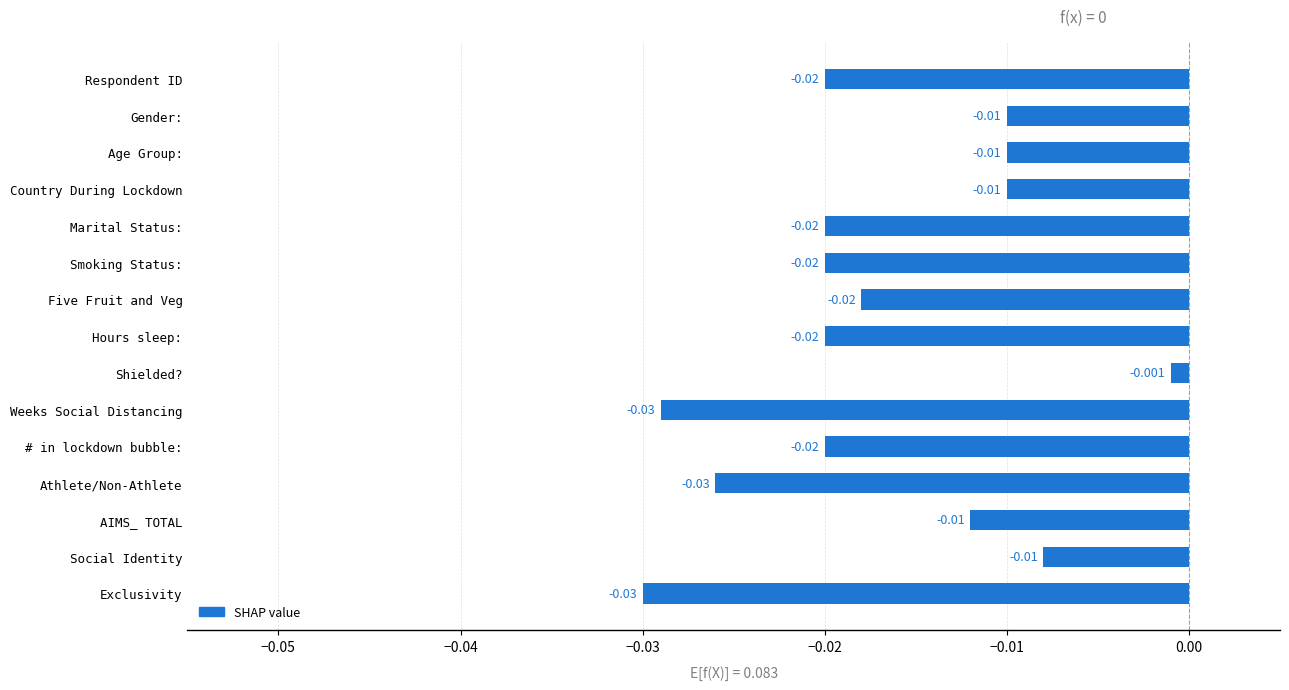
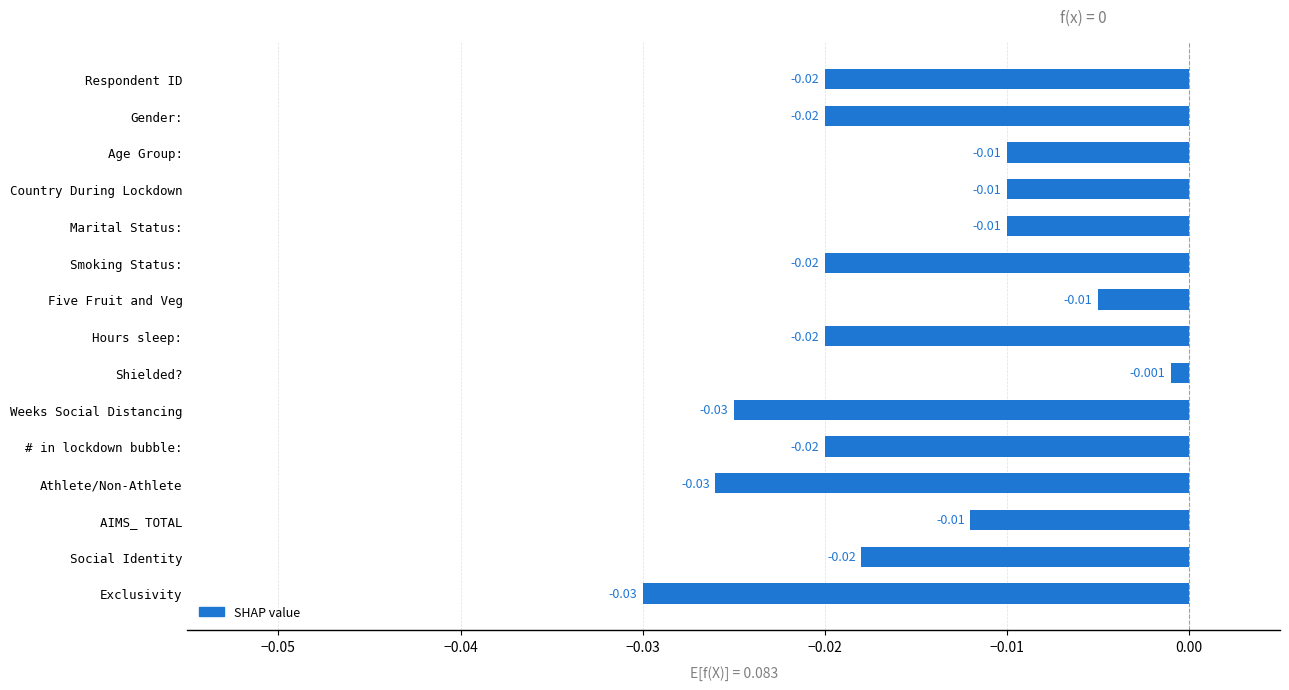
  {
    "Respondent ID": -0.02,
-   "Gender:": -0.01,
+   "Gender:": -0.02,
    "Age Group:": -0.01,
    "Country During Lockdown": -0.01,
-   "Marital Status:": -0.02,
+   "Marital Status:": -0.01,
    "Smoking Status:": -0.02,
-   "Five Fruit and Veg": -0.02,
+   "Five Fruit and Veg": -0.01,
    "Hours sleep:": -0.02,
    "Shielded?": -0.001,
-   "Weeks Social Distancing": -0.029,
+   "Weeks Social Distancing": -0.025,
    "# in lockdown bubble:": -0.02,
    "Athlete/Non-Athlete": -0.03,
    "AIMS_ TOTAL": -0.01,
-   "Social Identity": -0.01,
+   "Social Identity": -0.02,
    "Exclusivity": -0.03
  }
